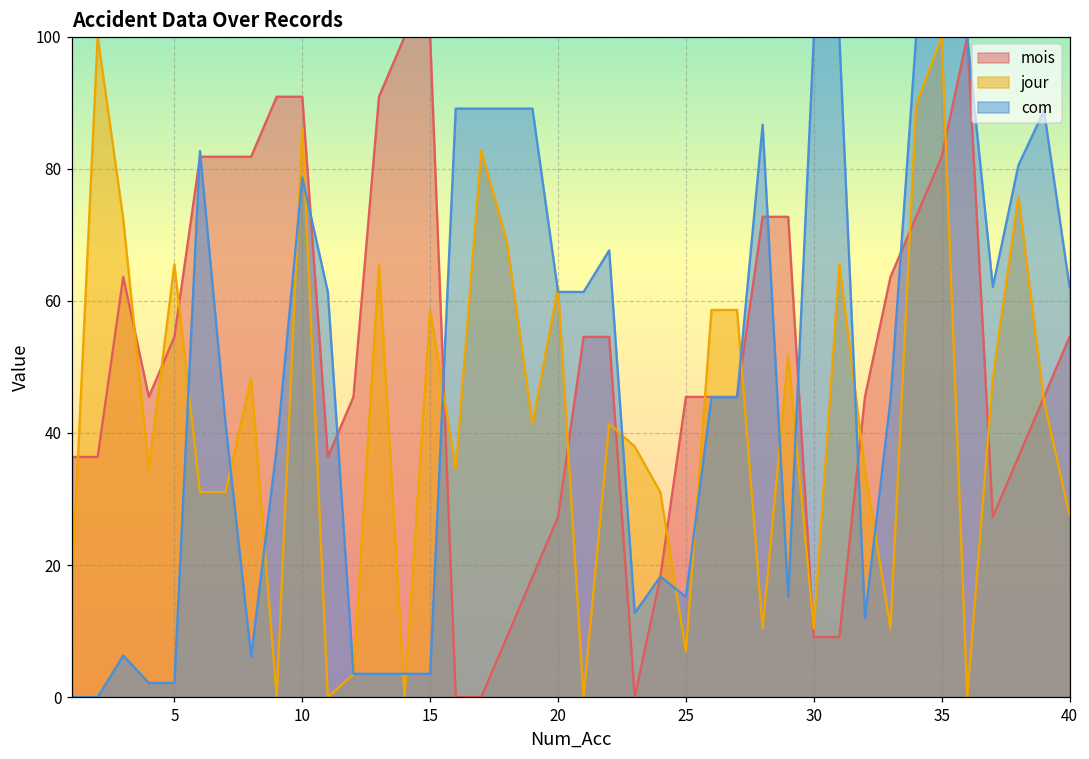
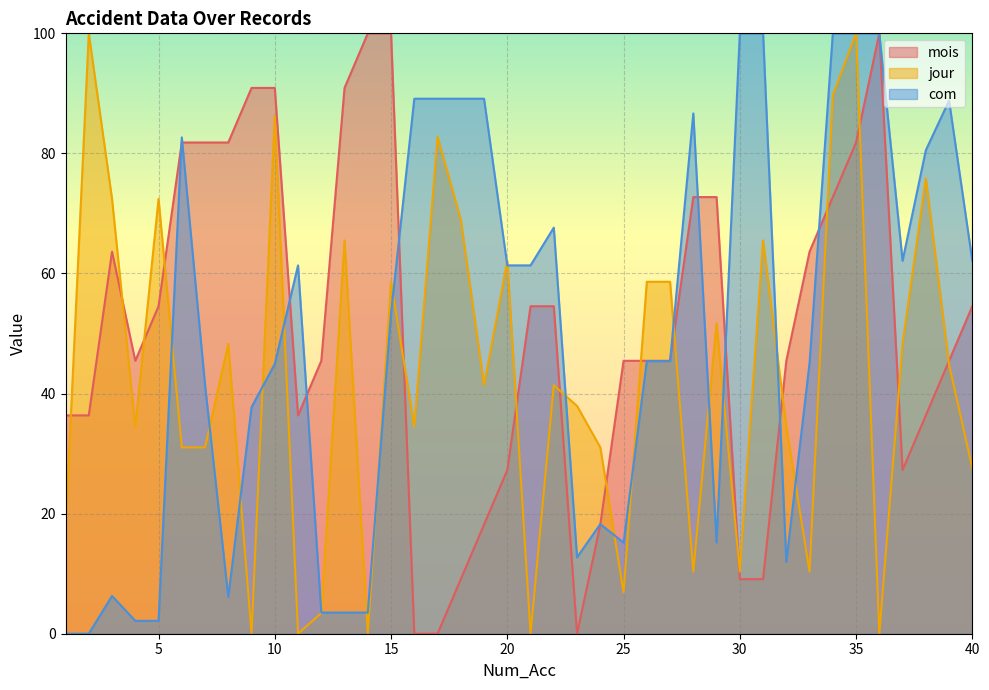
  {
    "mois": {
      "5": 55,
      "10": 91,
      "15": 100,
      "20": 27,
      "25": 45,
      "30": 9,
      "35": 82,
      "40": 55
    },
    "jour": {
-     "5": 66,
+     "5": 72,
      "10": 86,
      "15": 59,
      "20": 62,
      "25": 7,
      "30": 10,
      "40": 28
    },
    "com": {
      "5": 2,
-     "10": 79,
-     "15": 4,
+     "10": 45,
+     "15": 53,
      "20": 61,
      "25": 15,
      "30": 100,
      "40": 62
    }
  }
